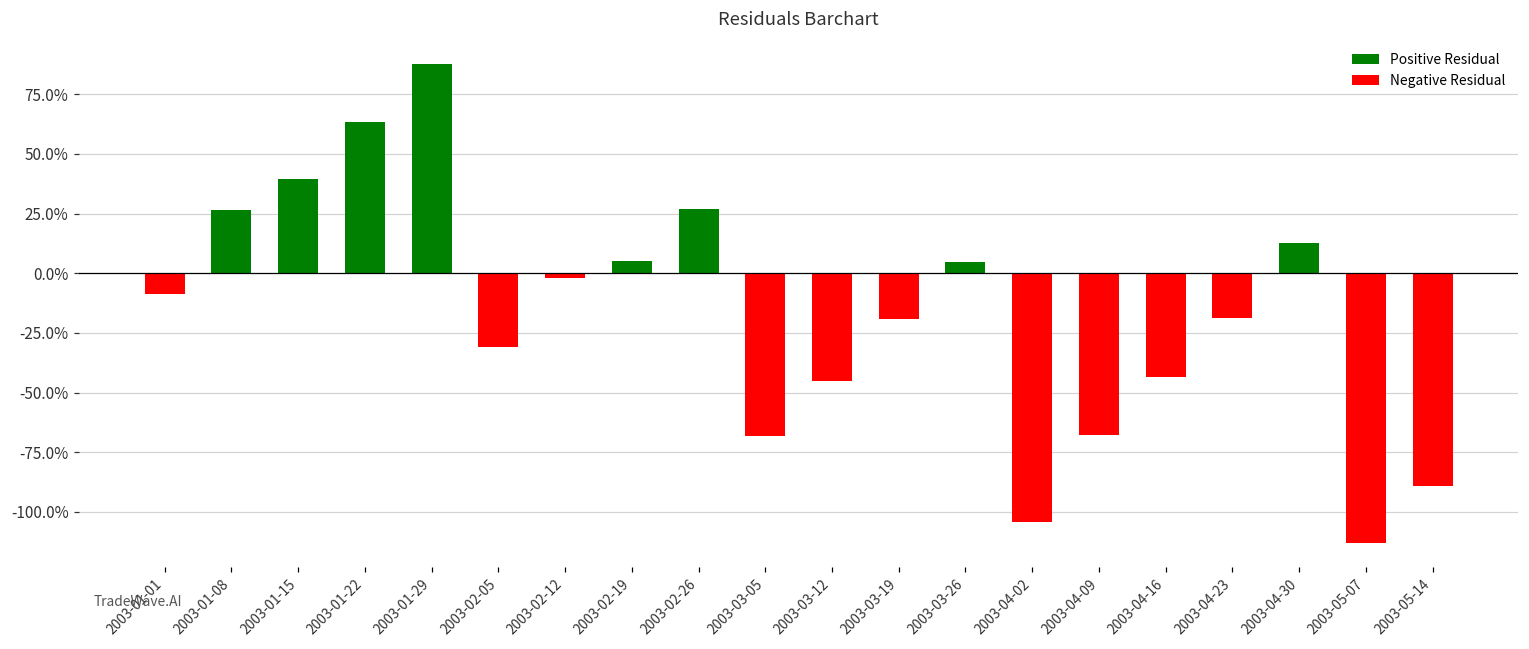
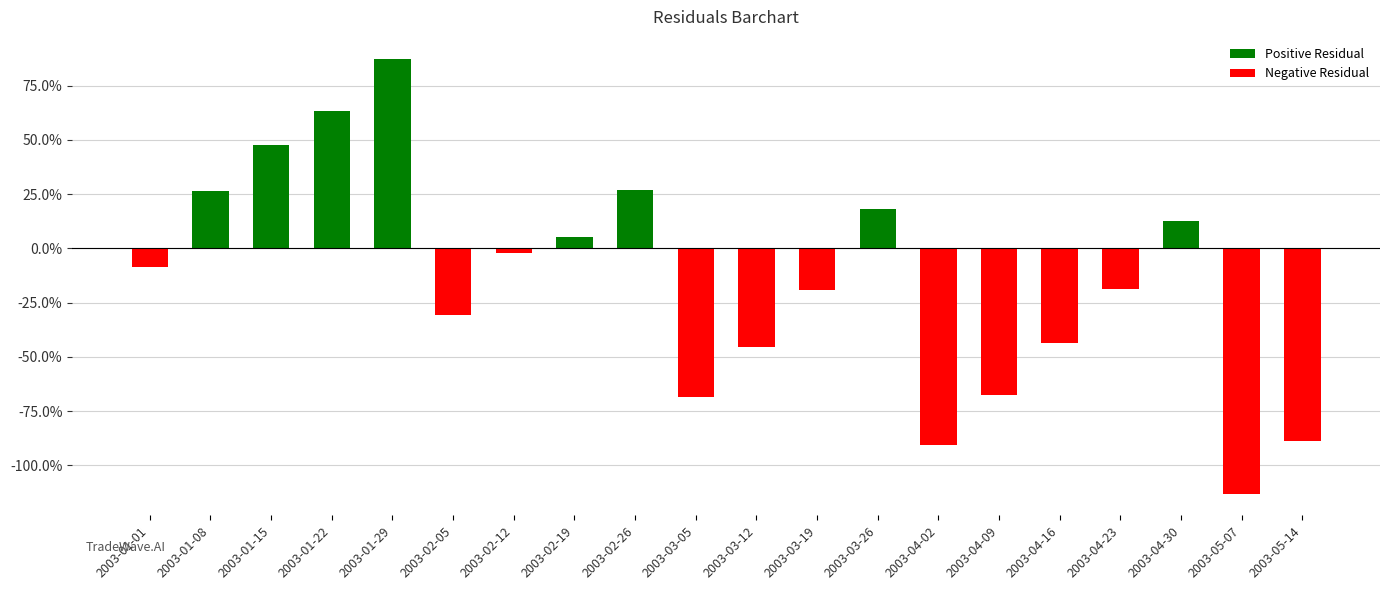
  {
    "2003-01-01": "-9%",
    "2003-01-08": "26%",
-   "2003-01-15": "39%",
+   "2003-01-15": "48%",
    "2003-01-22": "63%",
    "2003-01-29": "87%",
    "2003-02-05": "-31%",
    "2003-02-12": "-2%",
    "2003-02-19": "5%",
    "2003-02-26": "27%",
    "2003-03-05": "-68%",
    "2003-03-12": "-45%",
    "2003-03-19": "-19%",
-   "2003-03-26": "5%",
-   "2003-04-02": "-104%",
+   "2003-03-26": "18%",
+   "2003-04-02": "-91%",
    "2003-04-09": "-68%",
    "2003-04-16": "-44%",
    "2003-04-23": "-19%",
    "2003-04-30": "13%",
    "2003-05-07": "-113%",
    "2003-05-14": "-89%"
  }
